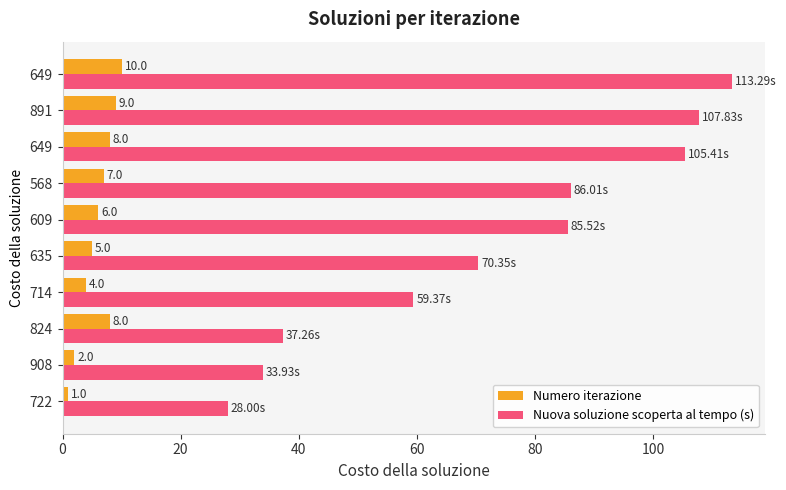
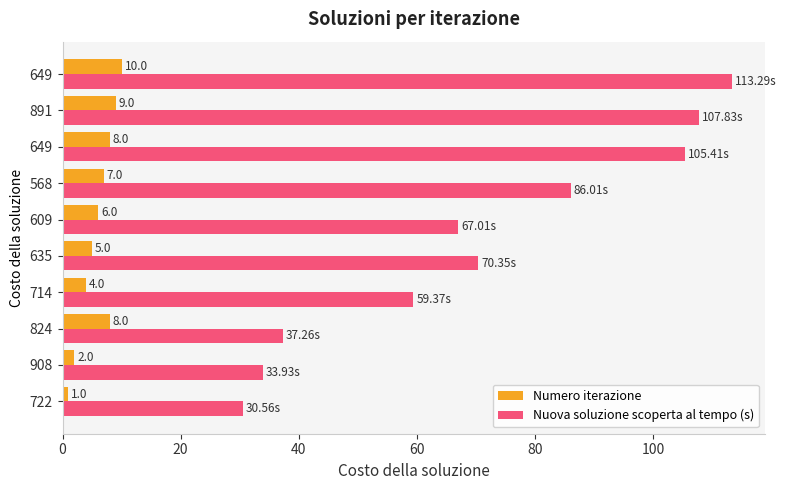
  {
    "Numero iterazione": {
      "891": "9.0",
      "568": "7.0",
      "609": "6.0",
      "635": "5.0",
      "714": "4.0",
      "824": "8.0",
      "908": "2.0",
      "722": "1.0"
    },
    "Nuova soluzione scoperta al tempo (s)": {
      "891": "107.83s",
      "568": "86.01s",
-     "609": "85.52s",
+     "609": "67.01s",
      "635": "70.35s",
      "714": "59.37s",
      "824": "37.26s",
      "908": "33.93s",
-     "722": "28.00s"
+     "722": "30.56s"
    }
  }
